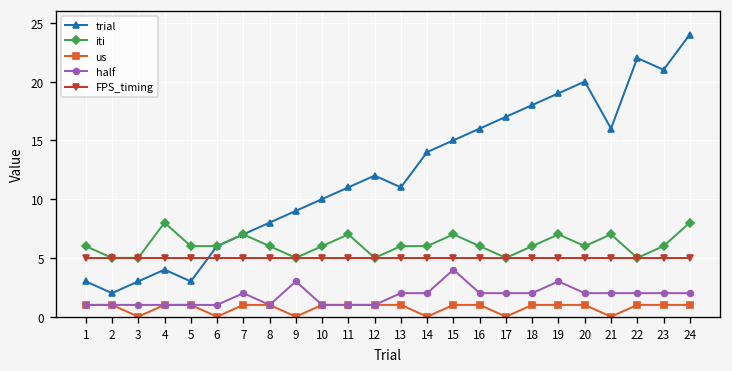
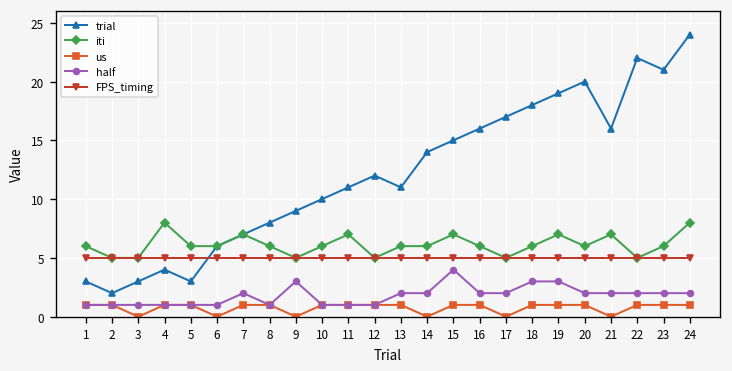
  {
    "trial": {
      "1": 3,
      "2": 2,
      "3": 3,
      "4": 4,
      "5": 3,
      "8": 8,
      "9": 9,
      "10": 10,
      "11": 11,
      "12": 12,
      "13": 11,
      "14": 14,
      "15": 15,
      "16": 16,
      "17": 17,
      "18": 18,
      "19": 19,
      "20": 20,
      "21": 16,
      "22": 22,
      "23": 21,
      "24": 24
    },
    "iti": {
      "1": 6,
      "4": 8,
      "5": 6,
      "8": 6,
      "10": 6,
      "11": 7,
      "13": 6,
      "14": 6,
      "15": 7,
      "16": 6,
      "18": 6,
      "19": 7,
      "20": 6,
      "21": 7,
      "23": 6,
      "24": 8
    },
    "half": {
      "3": 1,
      "6": 1,
      "7": 2,
      "9": 3,
      "13": 2,
      "14": 2,
      "15": 4,
      "16": 2,
      "17": 2,
-     "18": 2,
+     "18": 3,
      "19": 3,
      "20": 2,
      "21": 2,
      "22": 2,
      "23": 2,
      "24": 2
    }
  }
